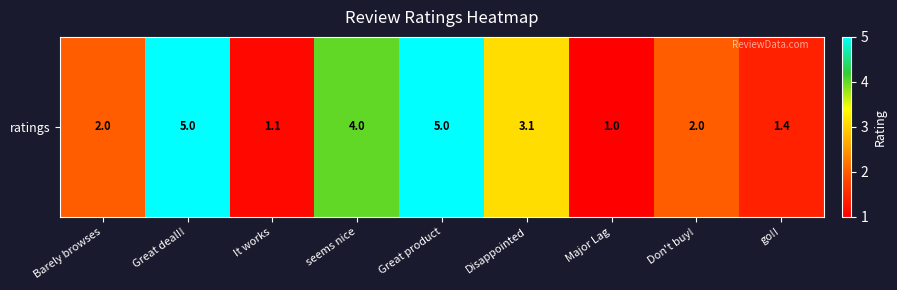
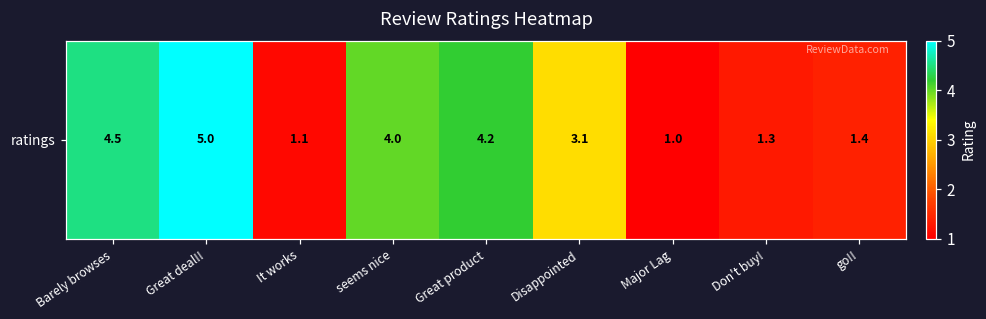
  {
    "ratings": {
-     "Barely browses": 2.0,
+     "Barely browses": 4.5,
      "Great deal!!": 5.0,
      "It works": 1.1,
      "seems nice": 4.0,
-     "Great product": 5.0,
+     "Great product": 4.2,
      "Disappointed": 3.1,
      "Major Lag": 1.0,
-     "Don't buy!": 2.0
+     "Don't buy!": 1.3
    }
  }
